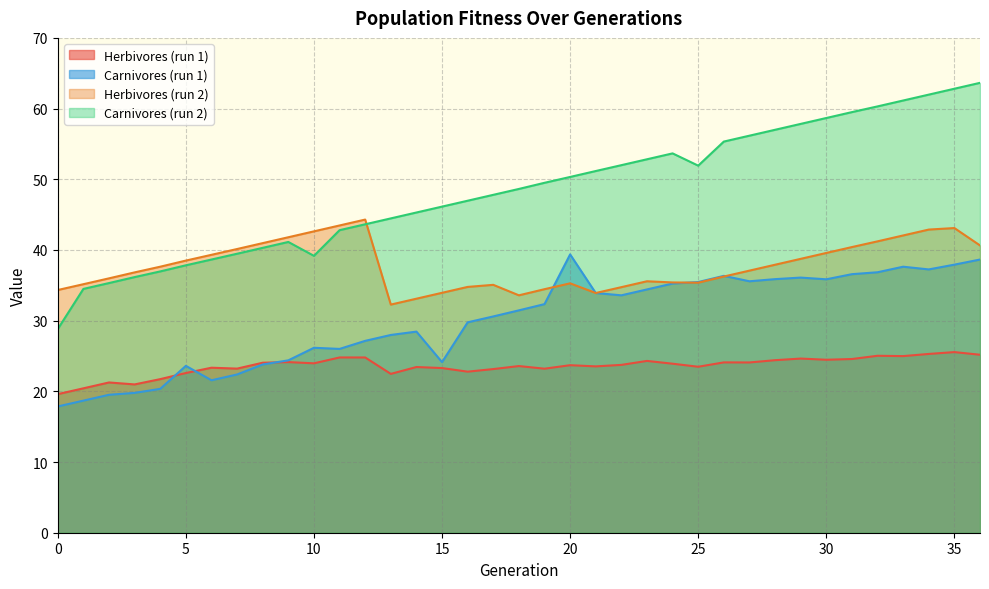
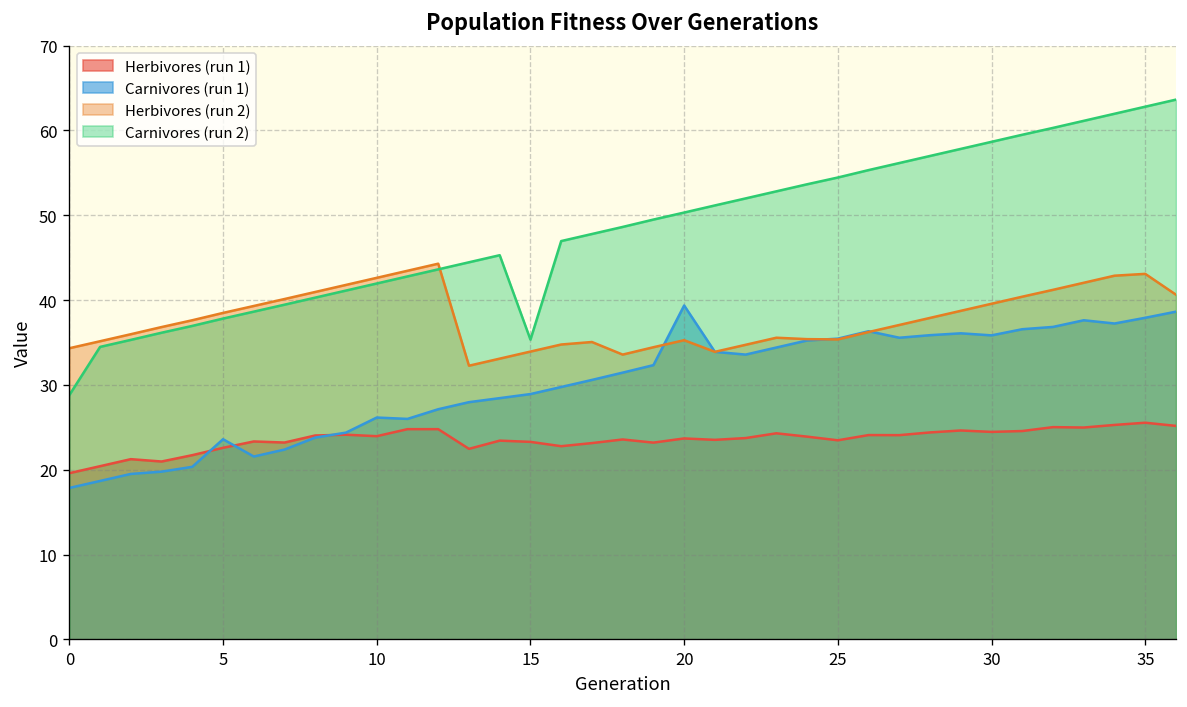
  {
    "Carnivores (run 1)": {
      "0": 18,
      "5": 24,
      "10": 26,
-     "15": 24,
+     "15": 29,
      "20": 39,
      "30": 36,
      "35": 38
    },
    "Carnivores (run 2)": {
      "0": 29,
      "5": 38,
-     "10": 39,
-     "15": 46,
+     "10": 42,
+     "15": 35,
      "20": 50,
-     "25": 52,
+     "25": 54,
      "30": 59,
      "35": 63
    }
  }
